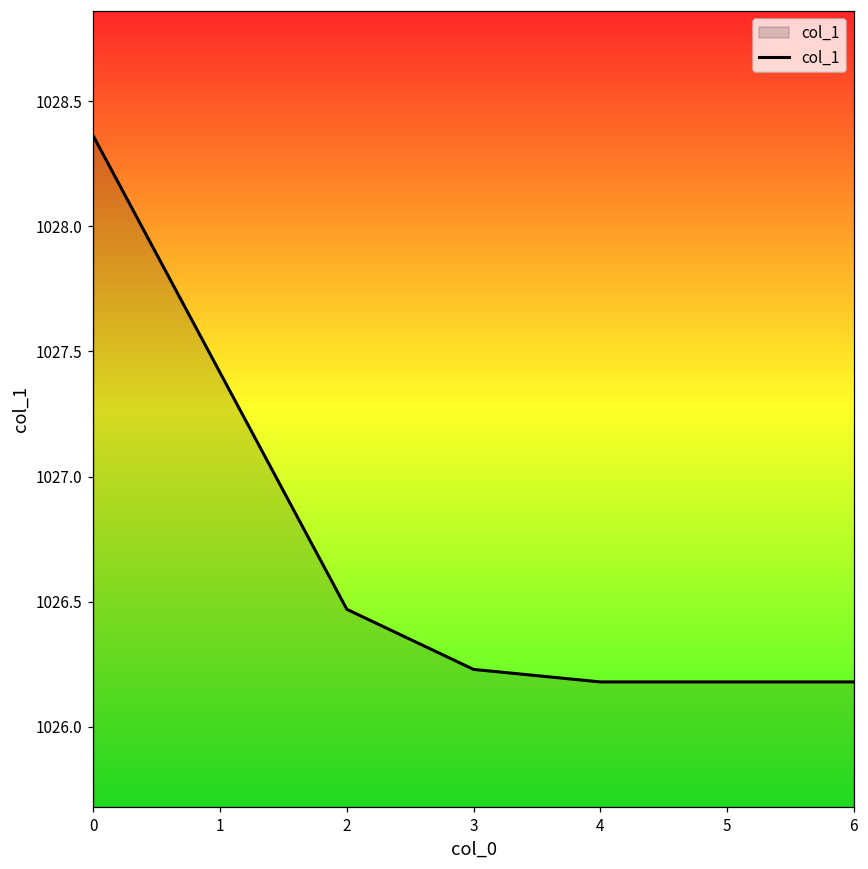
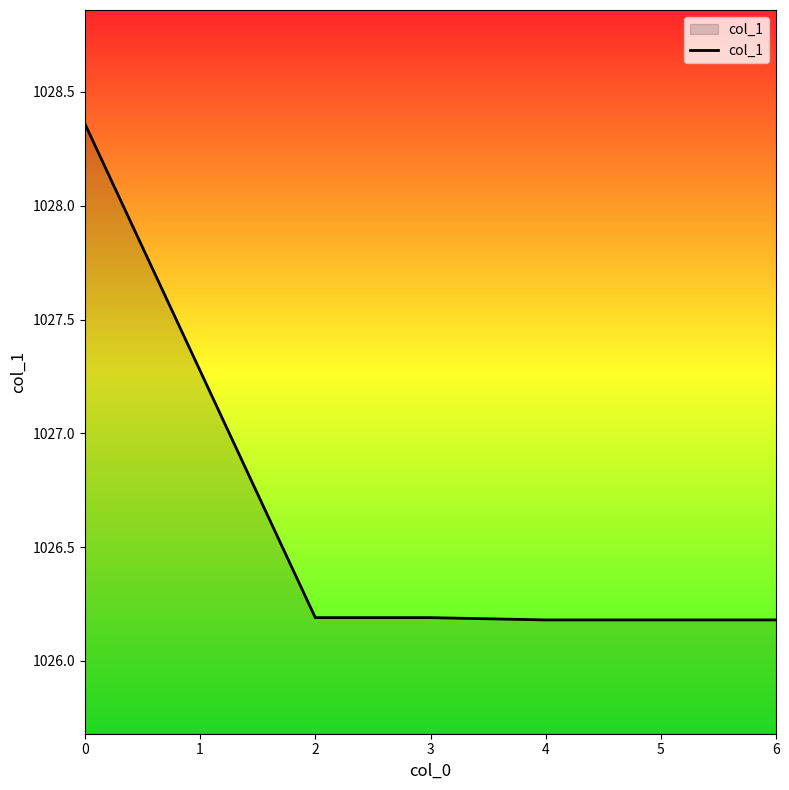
  {
    "0": 1028.36,
-   "2": 1026.47,
-   "3": 1026.23,
+   "2": 1026.19,
+   "3": 1026.19,
    "4": 1026.18,
    "5": 1026.18,
    "6": 1026.18
  }
